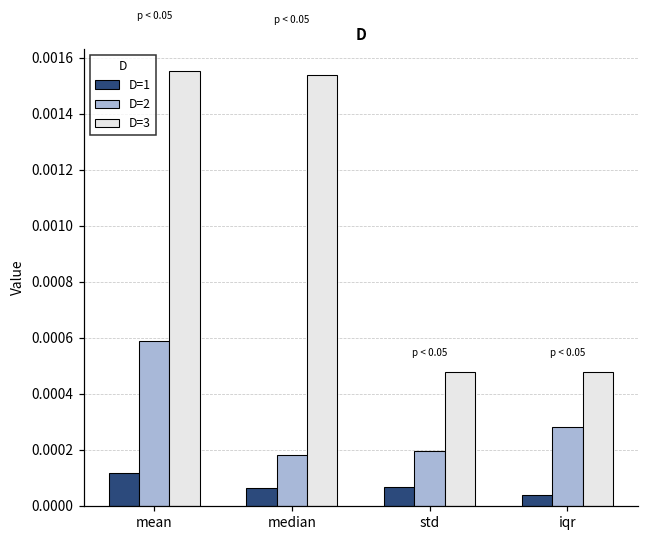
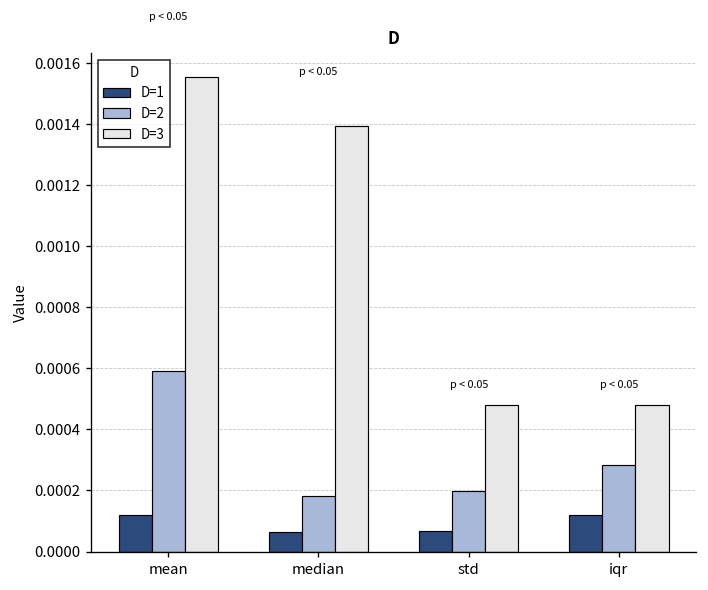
  {
    "D=1": {
      "mean": 0.00012,
      "median": 0.00006,
      "std": 0.00007,
-     "iqr": 0.00004
+     "iqr": 0.00012
    },
    "D=2": {
      "mean": 0.00059,
      "median": 0.00018,
      "std": 0.00020,
      "iqr": 0.00028
    },
    "D=3": {
      "mean": 0.00155,
-     "median": 0.00154
+     "median": 0.00139
    }
  }
